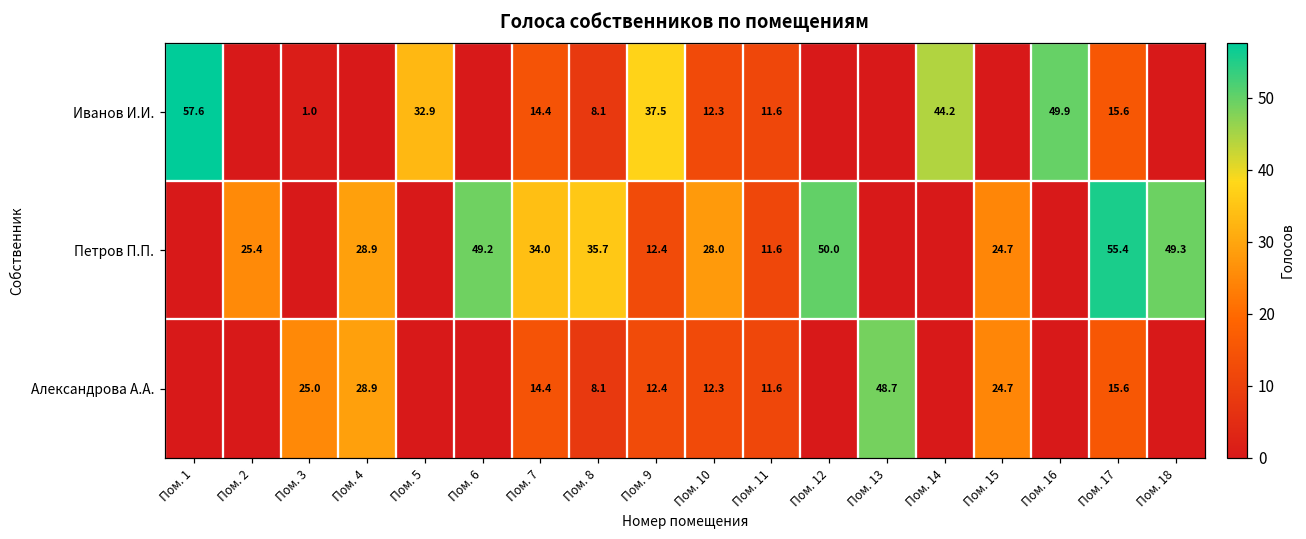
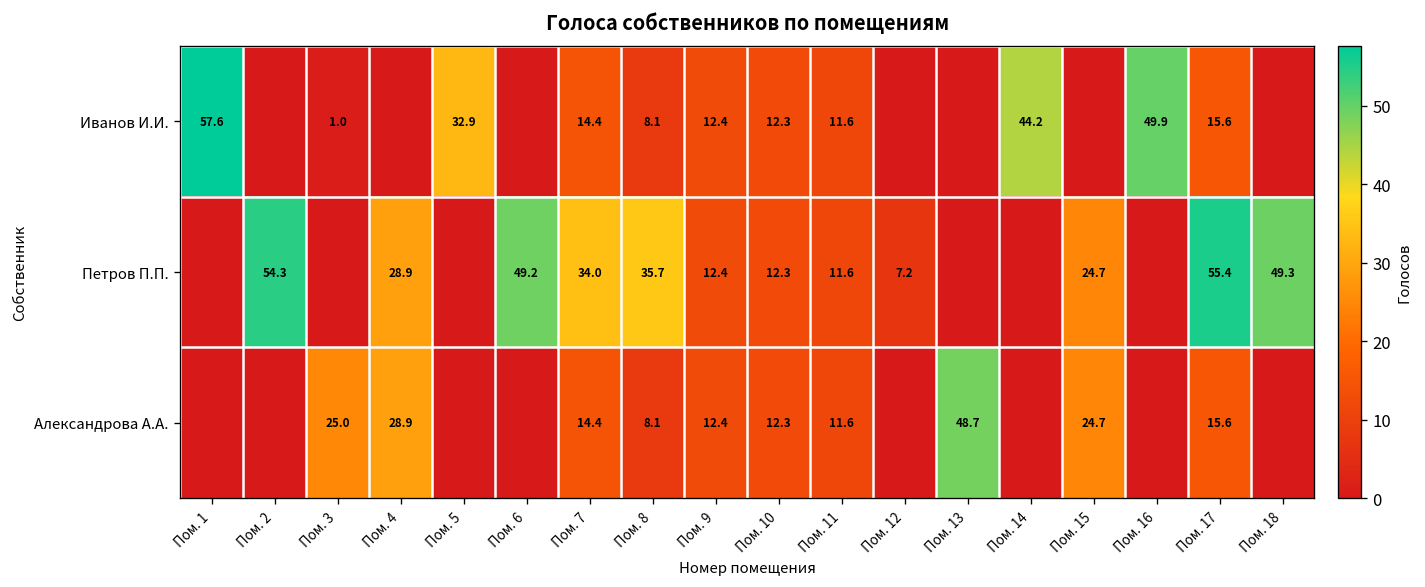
  {
    "Иванов И.И.": {
      "Пом. 1": 57.6,
      "Пом. 3": 1.0,
      "Пом. 5": 32.9,
      "Пом. 7": 14.4,
      "Пом. 8": 8.1,
-     "Пом. 9": 37.5,
+     "Пом. 9": 12.4,
      "Пом. 10": 12.3,
      "Пом. 11": 11.6,
      "Пом. 14": 44.2,
      "Пом. 16": 49.9,
      "Пом. 17": 15.6
    },
    "Петров П.П.": {
-     "Пом. 2": 25.4,
+     "Пом. 2": 54.3,
      "Пом. 4": 28.9,
      "Пом. 6": 49.2,
      "Пом. 7": 34.0,
      "Пом. 8": 35.7,
      "Пом. 9": 12.4,
-     "Пом. 10": 28.0,
+     "Пом. 10": 12.3,
      "Пом. 11": 11.6,
-     "Пом. 12": 50.0,
+     "Пом. 12": 7.2,
      "Пом. 15": 24.7,
      "Пом. 17": 55.4,
      "Пом. 18": 49.3
    },
    "Александрова А.А.": {
      "Пом. 3": 25.0,
      "Пом. 4": 28.9,
      "Пом. 7": 14.4,
      "Пом. 8": 8.1,
      "Пом. 9": 12.4,
      "Пом. 10": 12.3,
      "Пом. 11": 11.6,
      "Пом. 13": 48.7,
      "Пом. 15": 24.7,
      "Пом. 17": 15.6
    }
  }
